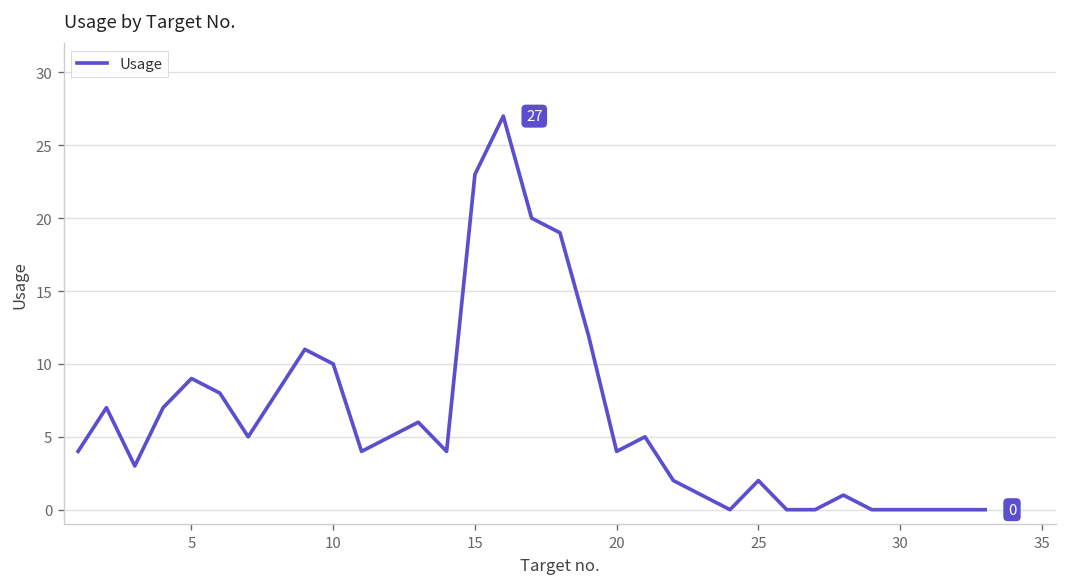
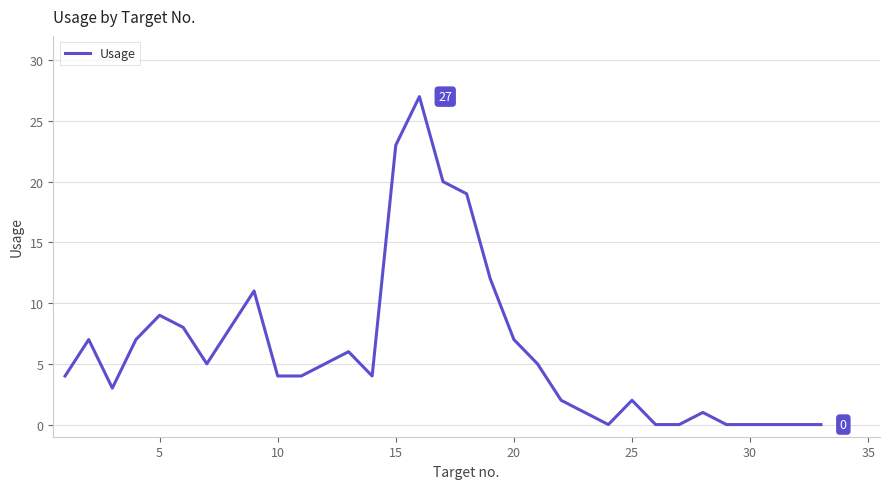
  {
    "5": 9,
-   "10": 10,
+   "10": 4,
    "15": 23,
-   "20": 4,
+   "20": 7,
    "25": 2,
    "30": 0
  }
